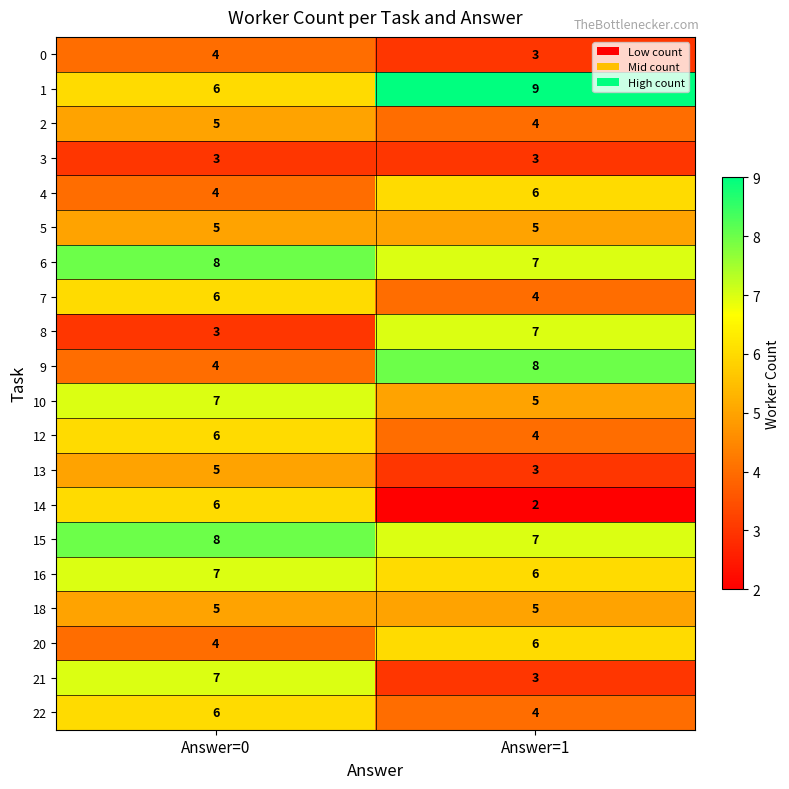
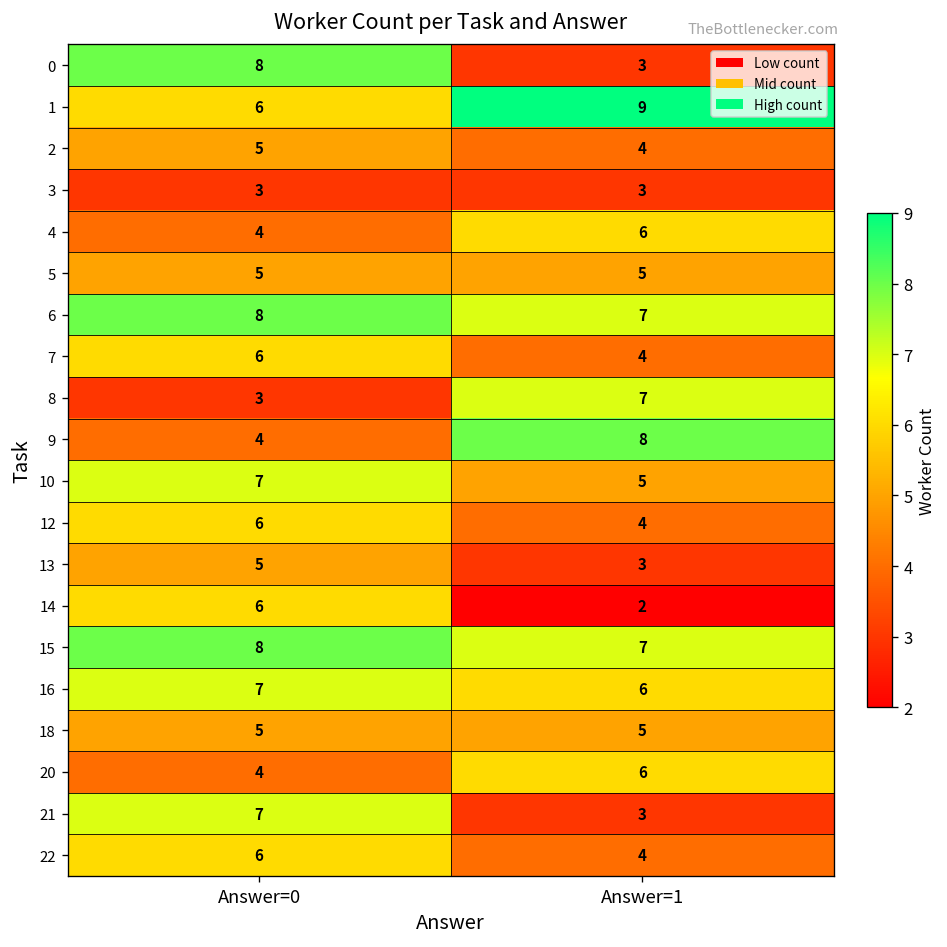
  {
    "0": {
-     "Answer=0": 4,
+     "Answer=0": 8,
      "Answer=1": 3
    },
    "1": {
      "Answer=0": 6,
      "Answer=1": 9
    },
    "2": {
      "Answer=0": 5,
      "Answer=1": 4
    },
    "3": {
      "Answer=0": 3,
      "Answer=1": 3
    },
    "4": {
      "Answer=0": 4,
      "Answer=1": 6
    },
    "5": {
      "Answer=0": 5,
      "Answer=1": 5
    },
    "6": {
      "Answer=0": 8,
      "Answer=1": 7
    },
    "7": {
      "Answer=0": 6,
      "Answer=1": 4
    },
    "8": {
      "Answer=0": 3,
      "Answer=1": 7
    },
    "9": {
      "Answer=0": 4,
      "Answer=1": 8
    },
    "10": {
      "Answer=0": 7,
      "Answer=1": 5
    },
    "12": {
      "Answer=0": 6,
      "Answer=1": 4
    },
    "13": {
      "Answer=0": 5,
      "Answer=1": 3
    },
    "14": {
      "Answer=0": 6,
      "Answer=1": 2
    },
    "15": {
      "Answer=0": 8,
      "Answer=1": 7
    },
    "16": {
      "Answer=0": 7,
      "Answer=1": 6
    },
    "18": {
      "Answer=0": 5,
      "Answer=1": 5
    },
    "20": {
      "Answer=0": 4,
      "Answer=1": 6
    },
    "21": {
      "Answer=0": 7,
      "Answer=1": 3
    },
    "22": {
      "Answer=0": 6,
      "Answer=1": 4
    }
  }
